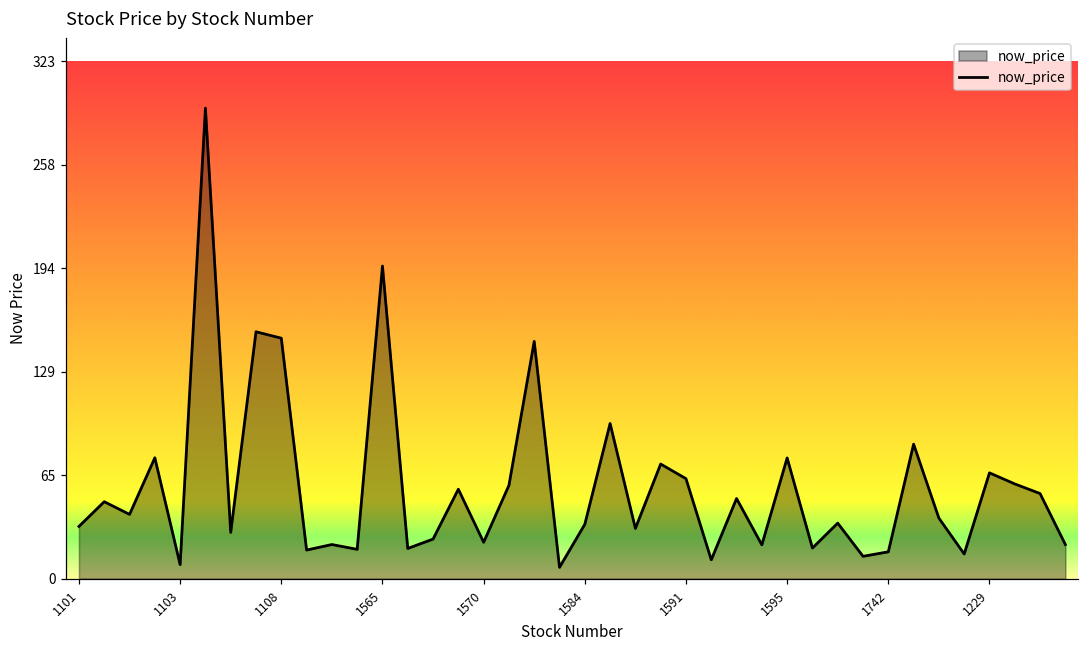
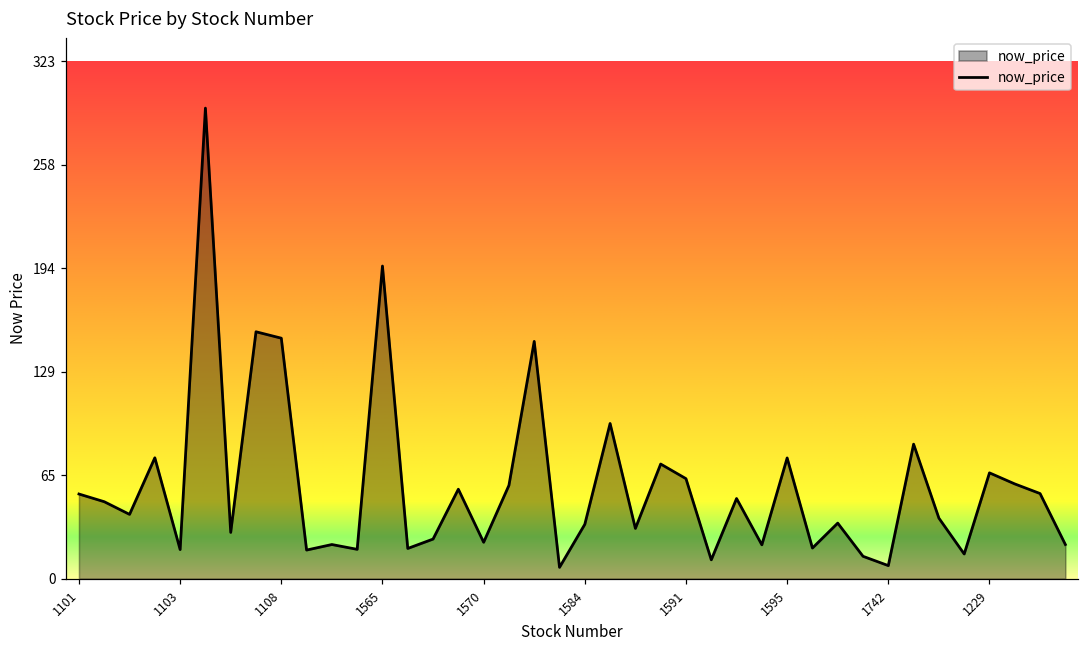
  {
-   "1101": 33,
-   "1103": 9,
+   "1101": 53,
+   "1103": 18,
    "1108": 150,
    "1565": 195,
    "1570": 23,
    "1584": 34,
    "1591": 62,
    "1595": 75,
-   "1742": 17,
+   "1742": 8,
    "1229": 66
  }
